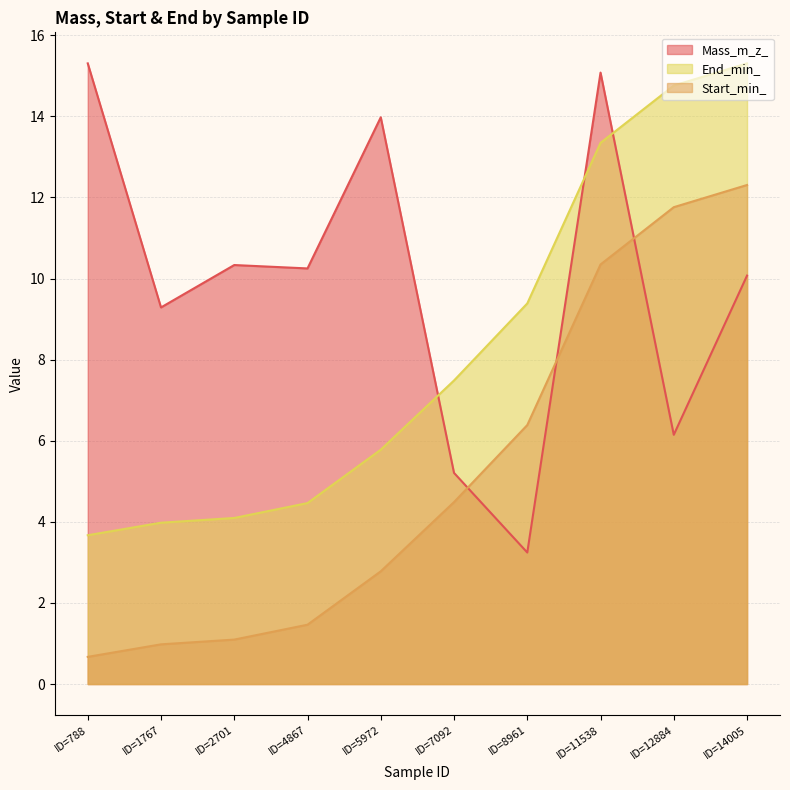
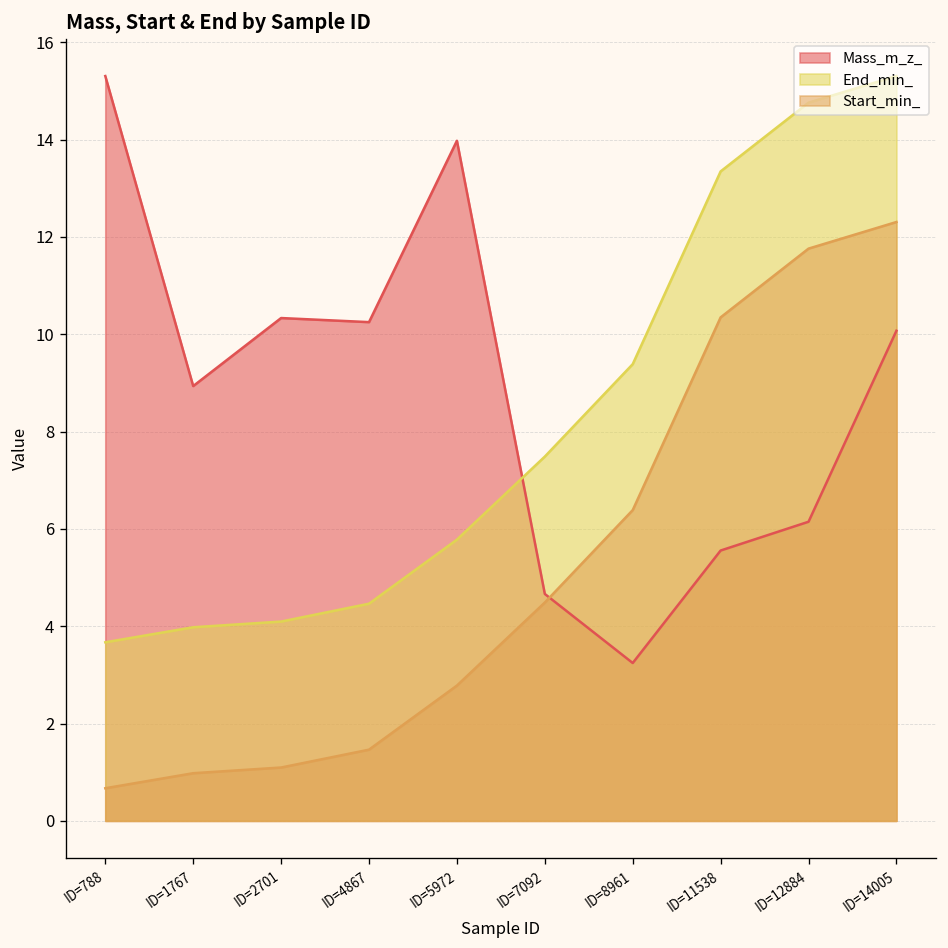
  {
    "Mass_m_z_": {
      "ID=788": 15.3,
-     "ID=1767": 9.3,
+     "ID=1767": 8.9,
      "ID=2701": 10.3,
      "ID=4867": 10.3,
      "ID=5972": 14.0,
-     "ID=7092": 5.2,
+     "ID=7092": 4.7,
      "ID=8961": 3.2,
-     "ID=11538": 15.1,
+     "ID=11538": 5.6,
      "ID=12884": 6.1,
      "ID=14005": 10.1
    }
  }
